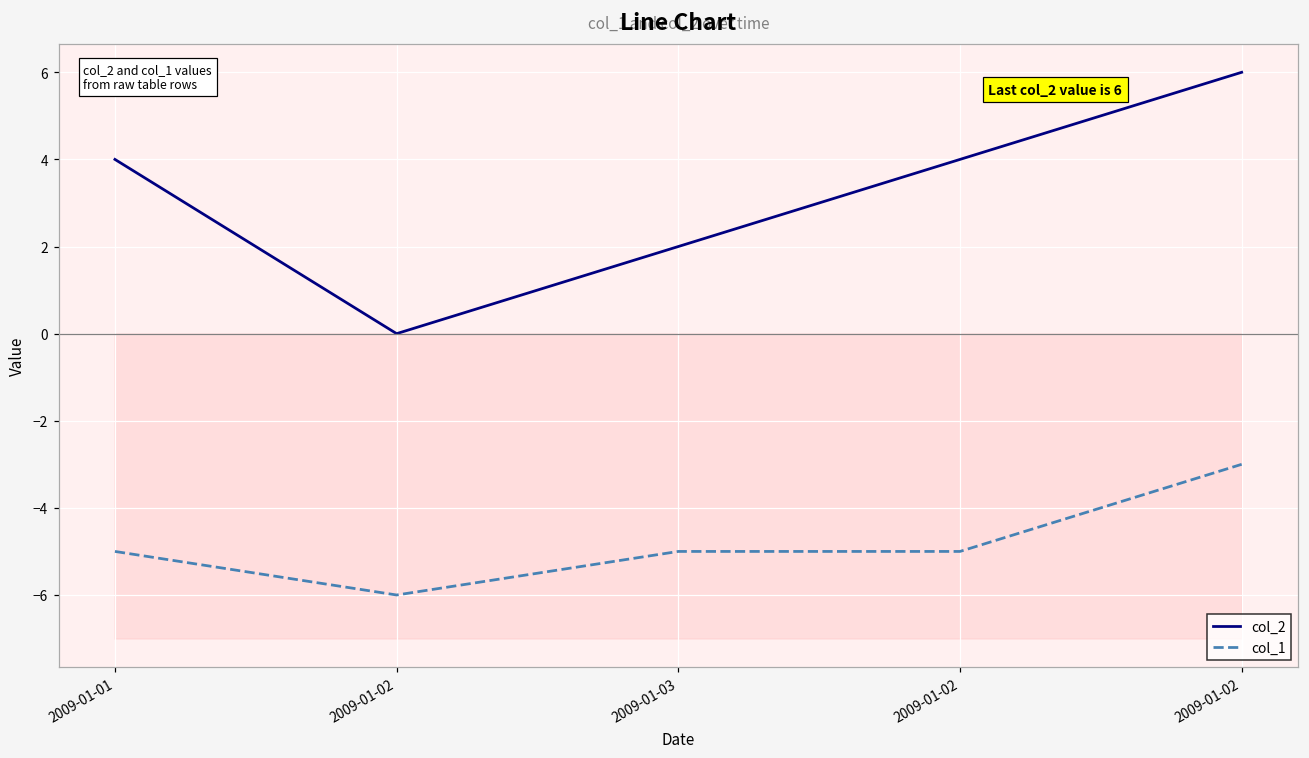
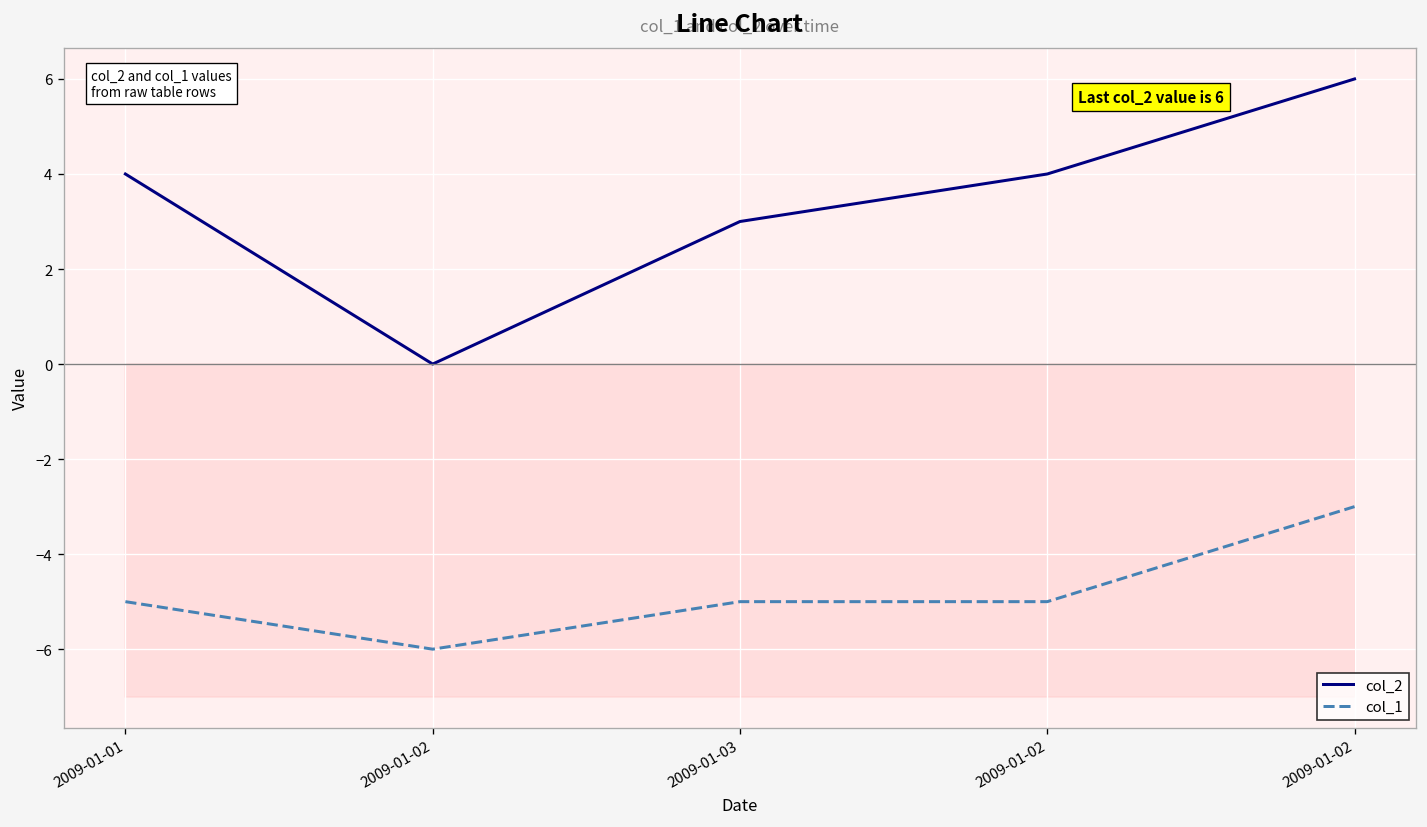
  {
    "col_2": {
      "2009-01-01": 4,
-     "2009-01-03": 2
+     "2009-01-03": 3
    },
    "col_1": {
      "2009-01-01": -5,
      "2009-01-03": -5
    }
  }
